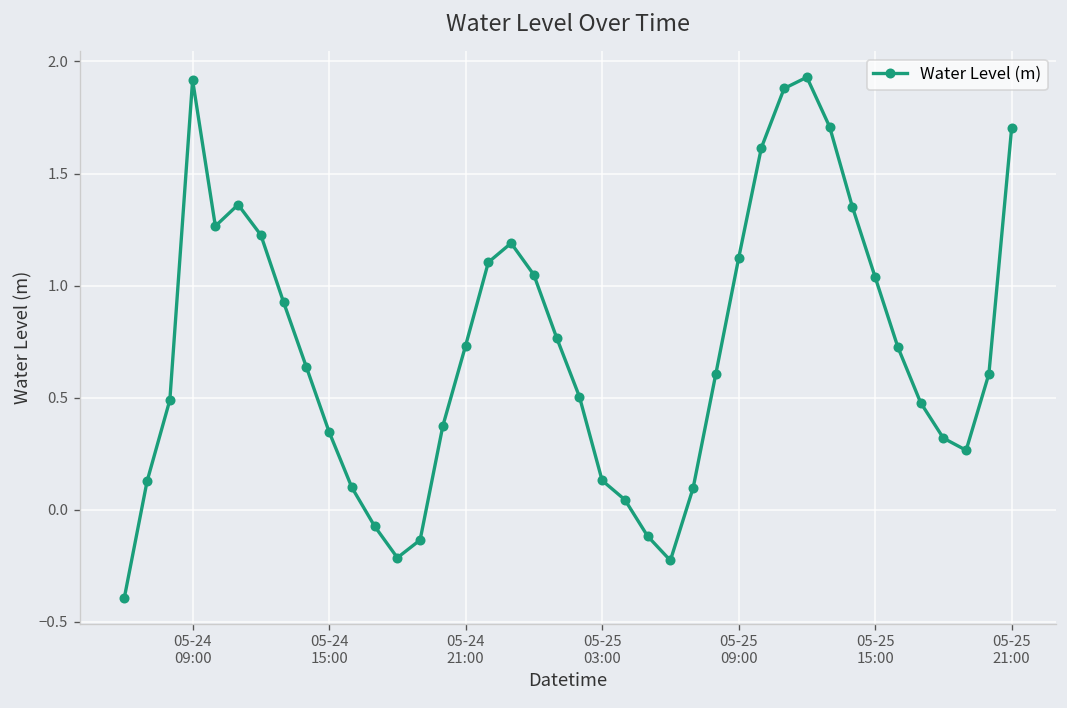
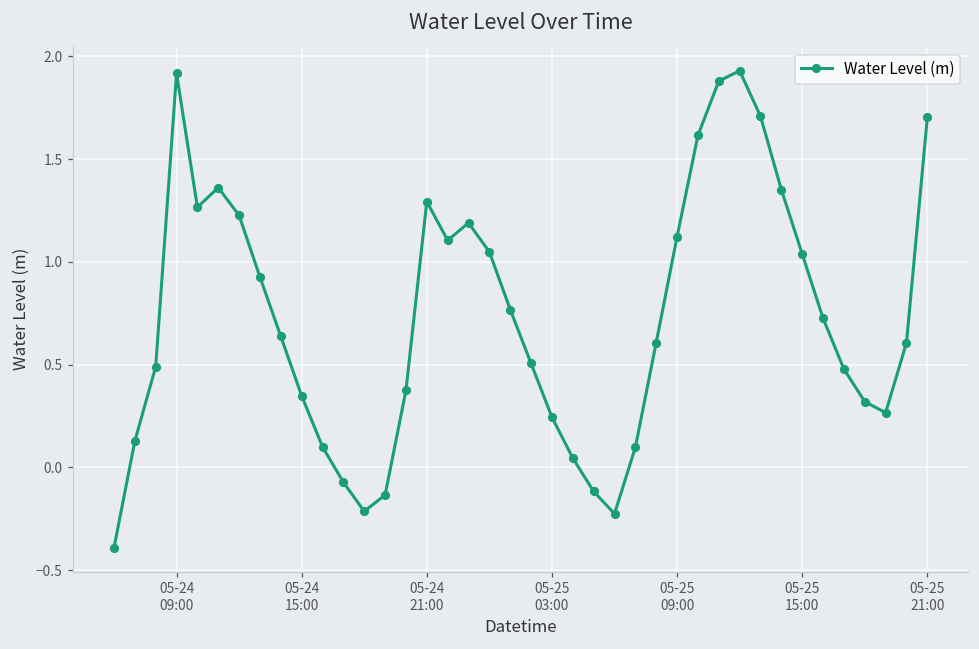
  {
    "05-24 09:00": 1.92,
    "05-24 15:00": 0.35,
-   "05-24 21:00": 0.73,
-   "05-25 03:00": 0.13,
+   "05-24 21:00": 1.29,
+   "05-25 03:00": 0.24,
    "05-25 09:00": 1.12,
    "05-25 15:00": 1.04,
    "05-25 21:00": 1.70
  }
